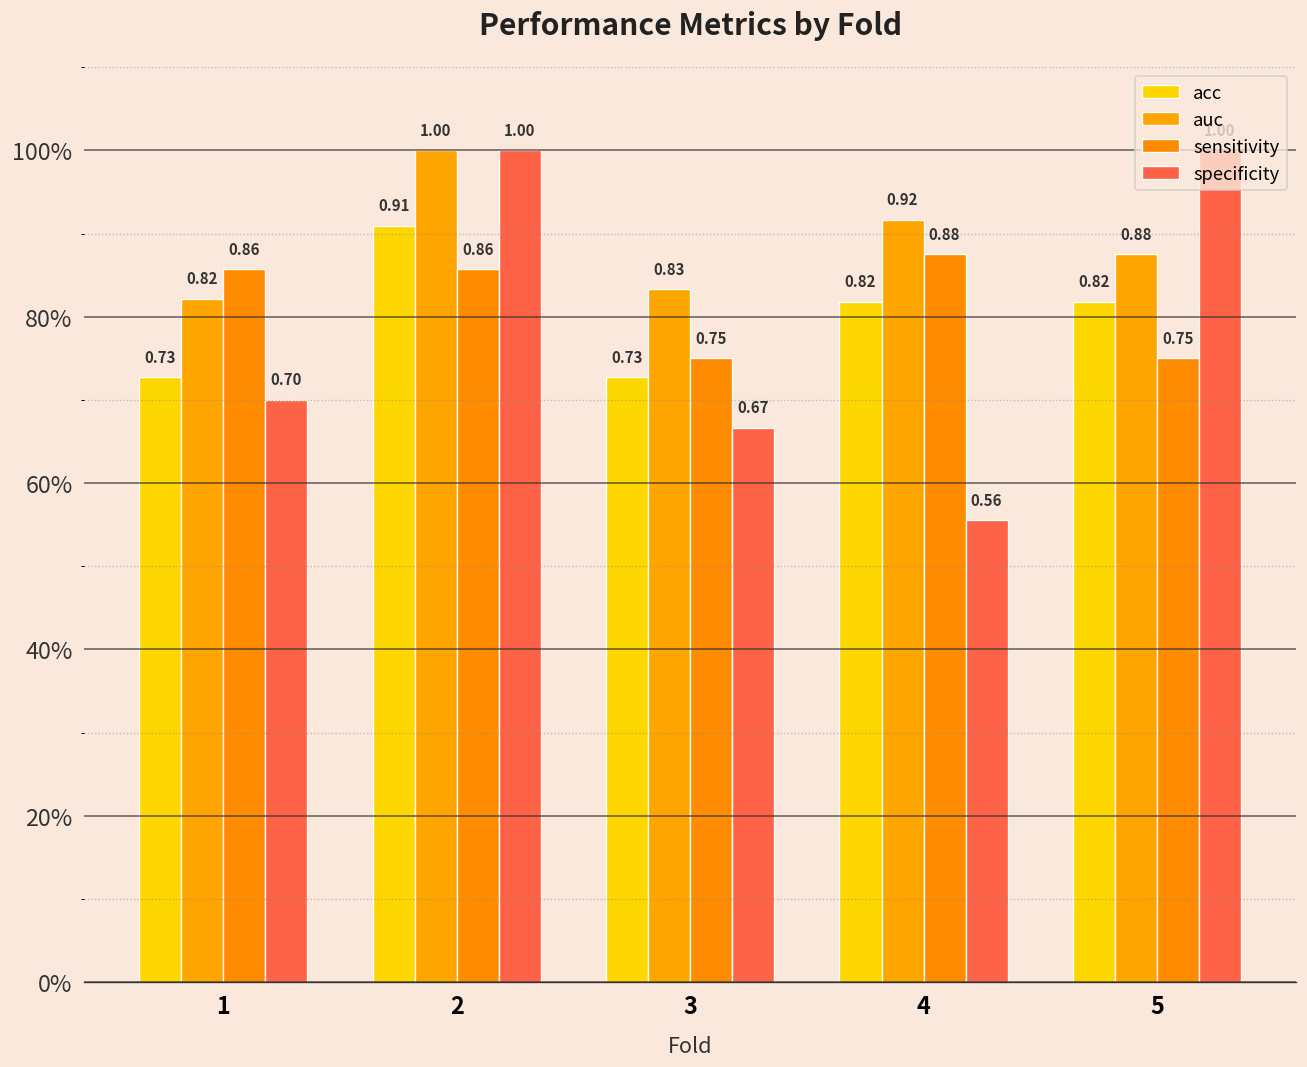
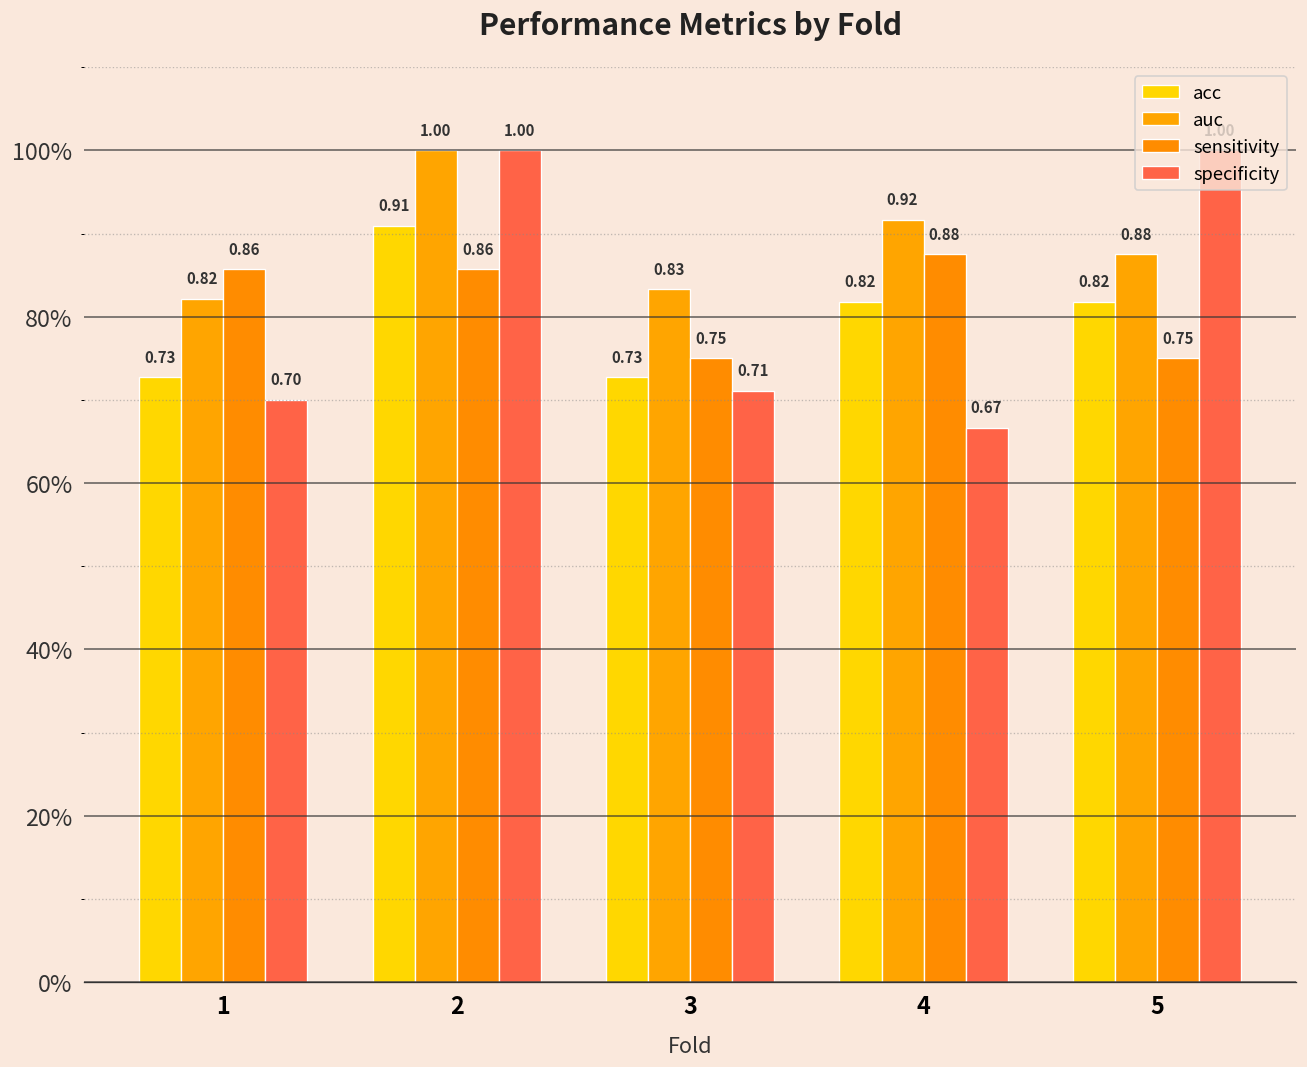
  {
    "specificity": {
      "1": 0.70,
      "2": 1.00,
-     "3": 0.67,
-     "4": 0.56
+     "3": 0.71,
+     "4": 0.67
    }
  }
